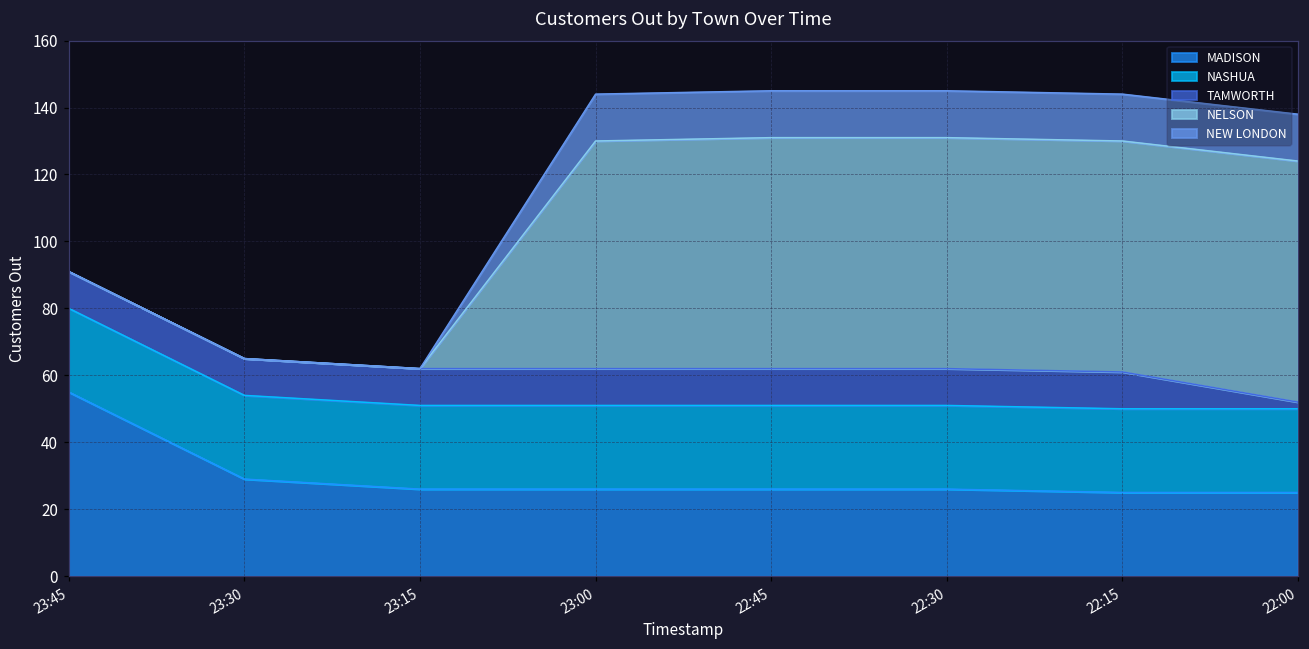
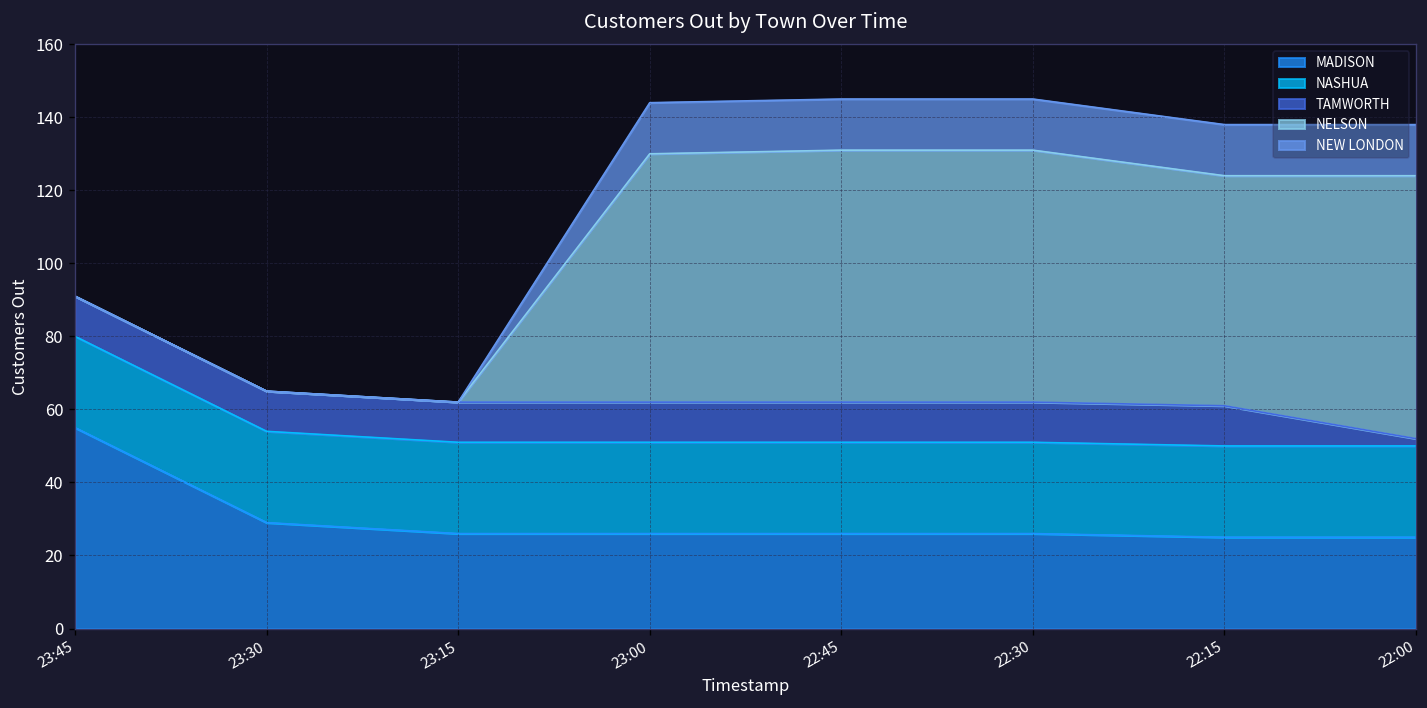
  {
    "NELSON": {
      "23:00": 68,
      "22:45": 69,
      "22:30": 69,
-     "22:15": 69,
+     "22:15": 63,
      "22:00": 72
    }
  }
